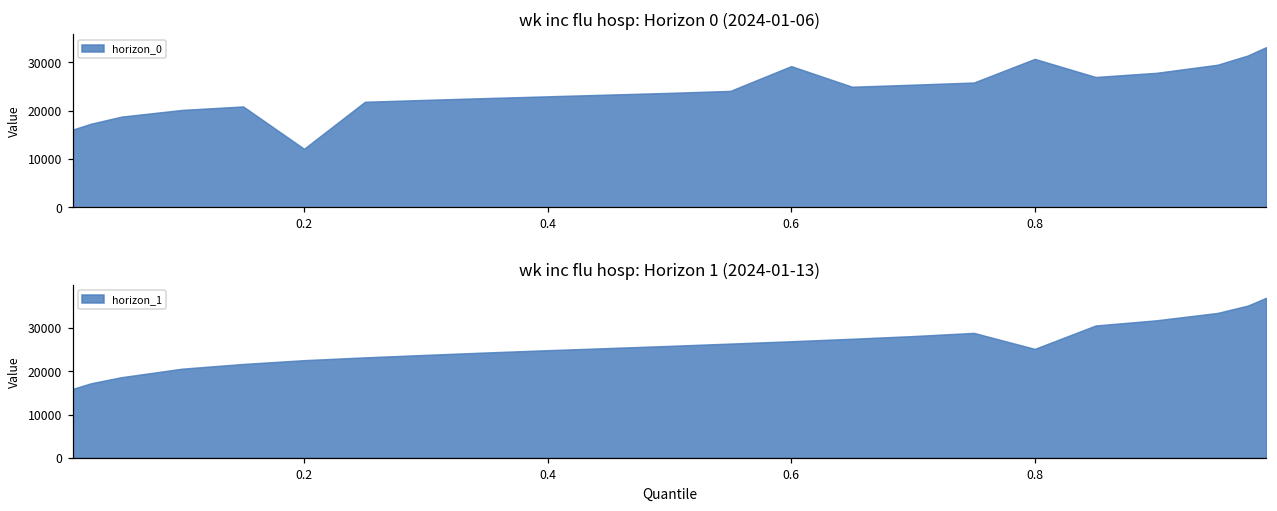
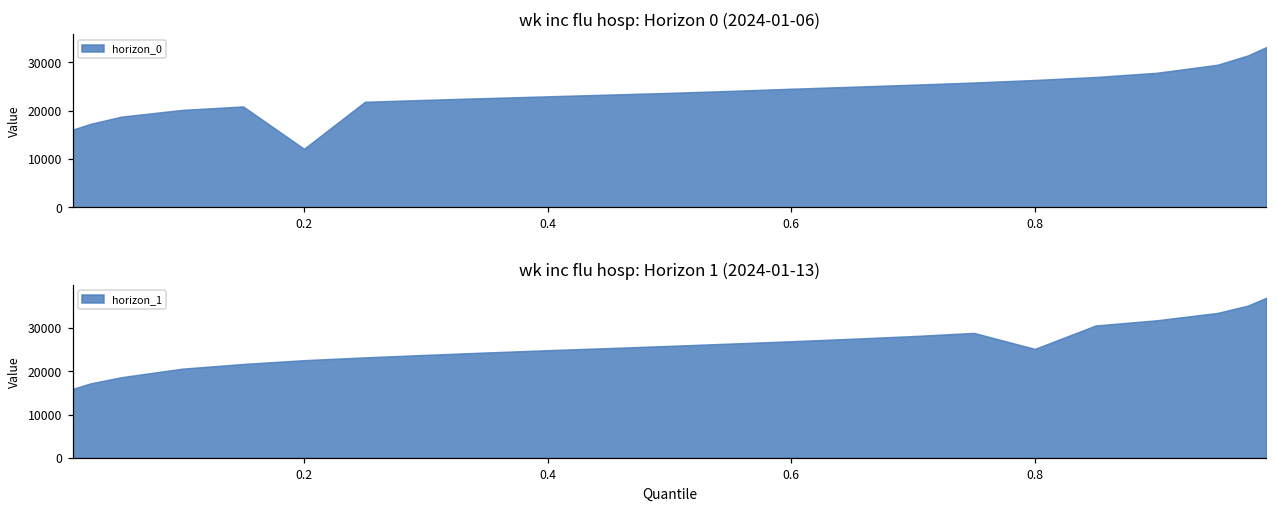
  {
    "wk inc flu hosp: Horizon 0 (2024-01-06)": {
      "0.2": 12000,
      "0.4": 23000,
-     "0.6": 29000,
-     "0.8": 31000
+     "0.6": 25000,
+     "0.8": 26000
    },
    "wk inc flu hosp: Horizon 1 (2024-01-13)": {
      "0.2": 23000,
      "0.4": 25000,
      "0.6": 27000,
      "0.8": 25000
    }
  }
